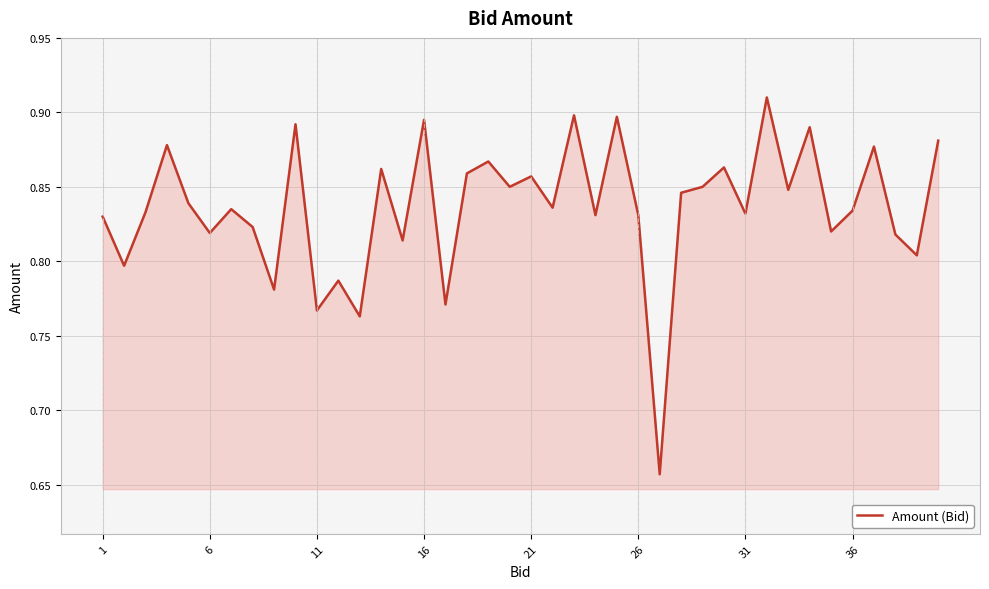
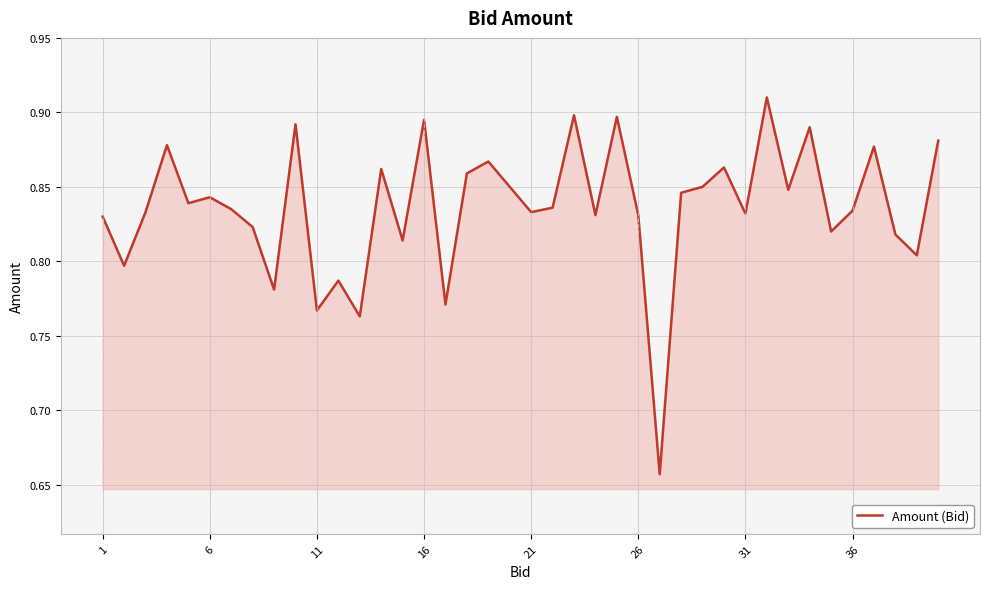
  {
    "1": 0.830,
-   "6": 0.819,
+   "6": 0.843,
    "11": 0.767,
    "16": 0.895,
-   "21": 0.857,
+   "21": 0.833,
    "26": 0.831,
    "31": 0.832,
    "36": 0.834
  }
